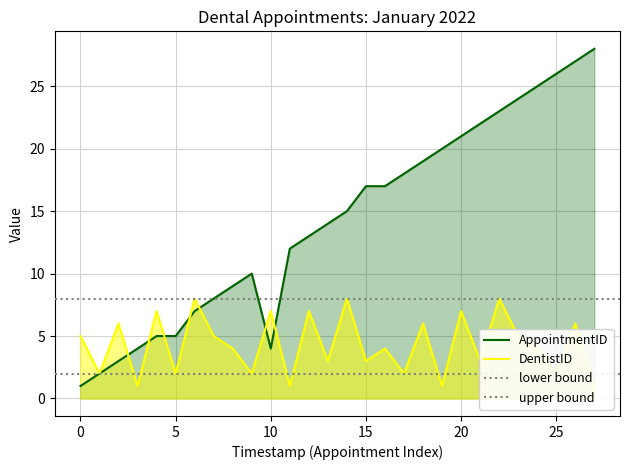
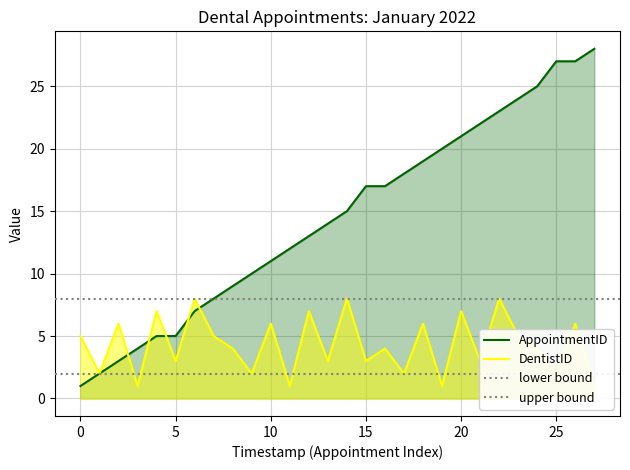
  {
    "AppointmentID": {
      "0": 1,
      "5": 5,
-     "10": 4,
+     "10": 11,
      "15": 17,
      "20": 21,
-     "25": 26
+     "25": 27
    },
    "DentistID": {
      "0": 5,
-     "5": 2,
-     "10": 7,
+     "5": 3,
+     "10": 6,
      "15": 3,
      "20": 7
    }
  }
